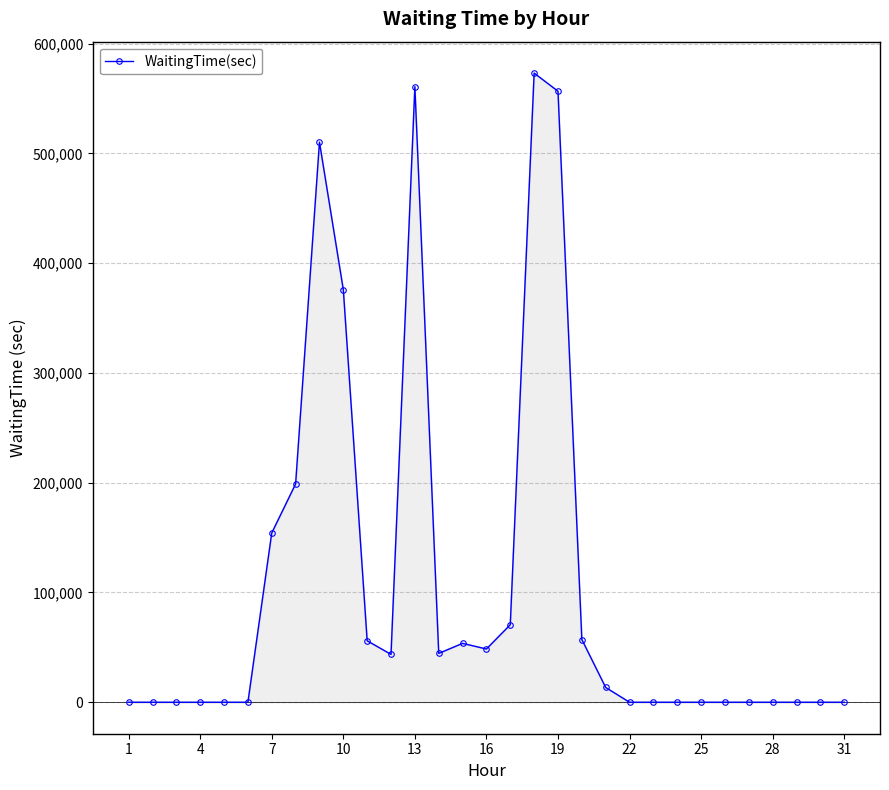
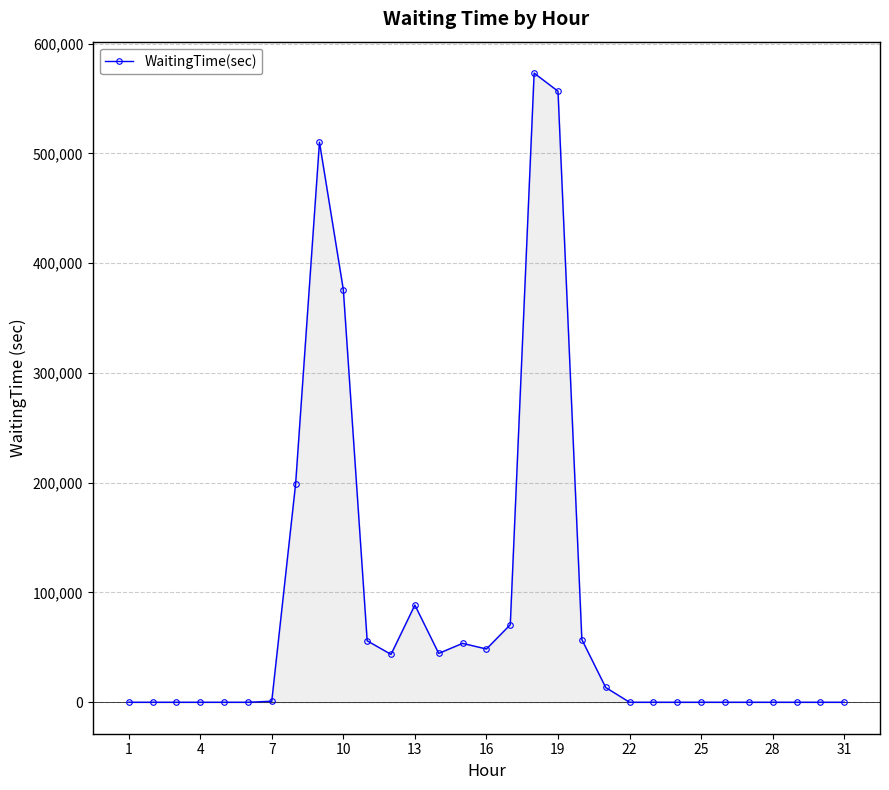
  {
    "1": "0",
    "4": "0",
-   "7": "154,000",
+   "7": "1,000",
    "10": "376,000",
-   "13": "561,000",
+   "13": "89,000",
    "16": "49,000",
    "19": "557,000",
    "22": "0",
    "25": "0",
    "28": "0",
    "31": "0"
  }
